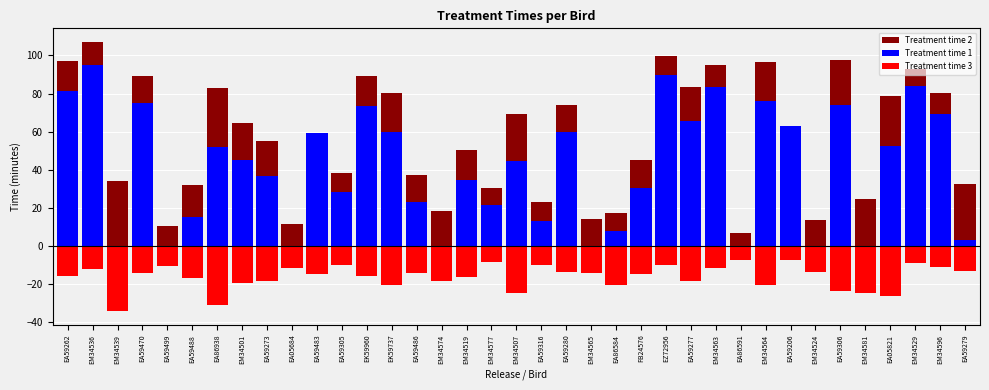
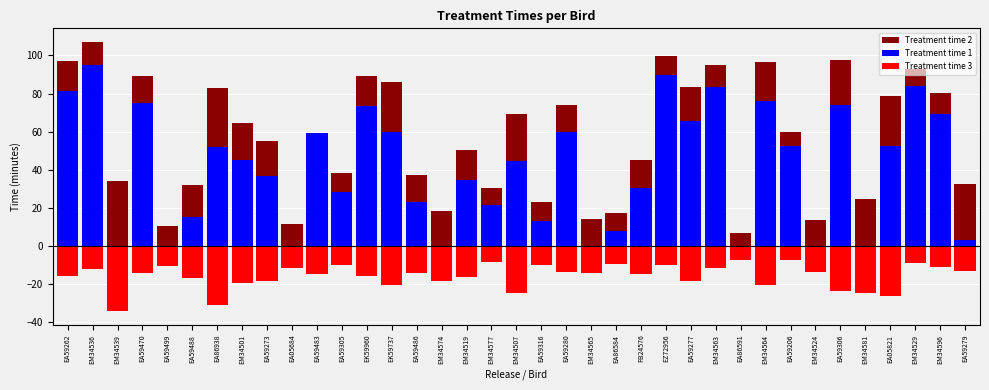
  {
    "Treatment time 2": {
      "EA59262": 97,
      "EM34536": 107,
      "EM34539": 34,
      "EA59470": 89,
      "EA59499": 11,
      "EA59488": 32,
      "EA86938": 83,
      "EM34501": 64,
      "EA59273": 55,
      "EA05684": 12,
      "EA59305": 39,
      "EK59960": 89,
-     "EK59737": 81,
+     "EK59737": 86,
      "EA59486": 37,
      "EM34574": 18,
      "EM34519": 51,
      "EM34577": 30,
      "EM34507": 69,
      "EA59316": 23,
      "EA59280": 74,
      "EM34565": 14,
      "EA86584": 18,
      "FB24576": 45,
      "EZ72956": 100,
      "EA59277": 84,
      "EM34563": 95,
      "EA86591": 7,
      "EM34564": 97,
      "EM34524": 14,
      "EA59306": 98,
      "EM34581": 25,
      "EA05821": 79,
      "EM34596": 80,
      "EA59279": 33
    },
    "Treatment time 1": {
      "EM34539": 0,
      "EA59499": 0,
      "EA05684": 0,
      "EA59483": 59,
      "EM34574": 0,
      "EM34565": 0,
      "EA86591": 0,
-     "EA59206": 63,
+     "EA59206": 53,
      "EM34524": 0,
      "EM34581": 0
    },
    "Treatment time 3": {
      "EA59262": -15,
      "EM34536": -12,
      "EM34539": -34,
      "EA59470": -14,
      "EA59499": -11,
      "EA59488": -17,
      "EA86938": -31,
      "EM34501": -19,
      "EA59273": -18,
      "EA05684": -12,
      "EA59483": -15,
      "EA59305": -10,
      "EK59960": -16,
      "EK59737": -21,
      "EA59486": -14,
      "EM34574": -18,
      "EM34519": -16,
      "EM34577": -9,
      "EM34507": -24,
      "EA59316": -10,
      "EA59280": -14,
      "EM34565": -14,
-     "EA86584": -21,
+     "EA86584": -10,
      "FB24576": -15,
      "EZ72956": -10,
      "EA59277": -18,
      "EM34563": -11,
      "EA86591": -7,
      "EM34564": -21,
      "EA59206": -7,
      "EM34524": -14,
      "EA59306": -24,
      "EM34581": -25,
      "EA05821": -26,
      "EM34529": -9,
      "EM34596": -11,
      "EA59279": -13
    }
  }
